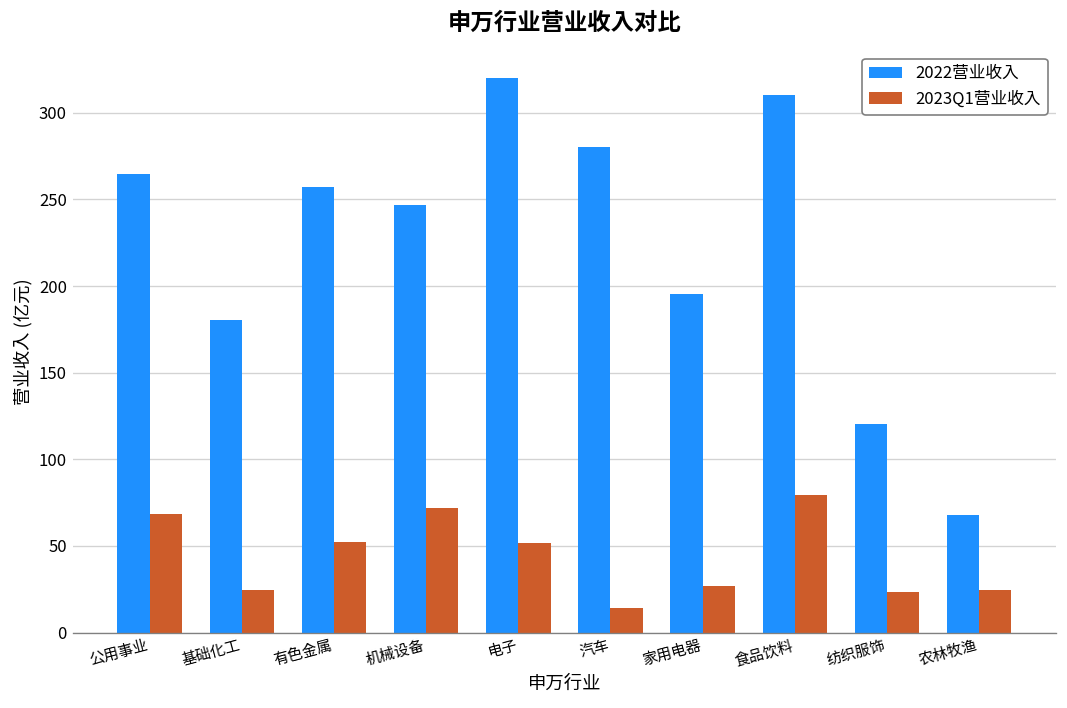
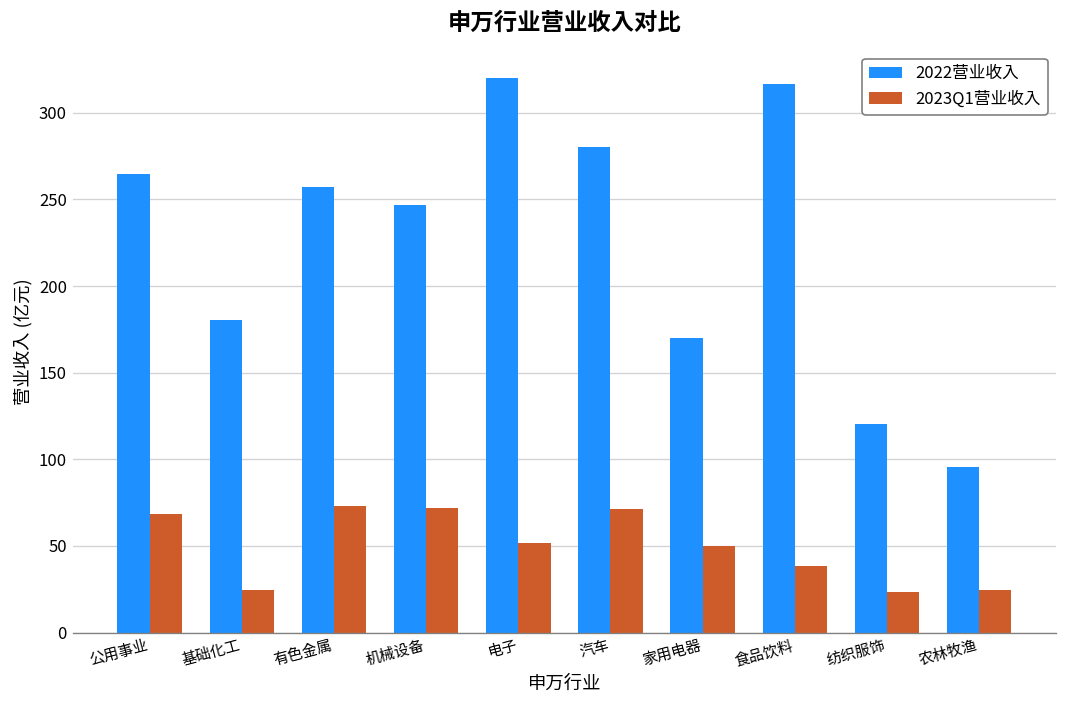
  {
    "2022营业收入": {
      "公用事业": 265,
      "基础化工": 180,
      "有色金属": 257,
      "机械设备": 247,
      "电子": 320,
      "汽车": 281,
-     "家用电器": 195,
-     "食品饮料": 310,
+     "家用电器": 170,
+     "食品饮料": 317,
      "纺织服饰": 120,
-     "农林牧渔": 68
+     "农林牧渔": 96
    },
    "2023Q1营业收入": {
      "公用事业": 69,
      "基础化工": 25,
-     "有色金属": 52,
+     "有色金属": 73,
      "机械设备": 72,
      "电子": 52,
-     "汽车": 14,
-     "家用电器": 27,
-     "食品饮料": 80,
+     "汽车": 71,
+     "家用电器": 50,
+     "食品饮料": 38,
      "纺织服饰": 23,
      "农林牧渔": 24
    }
  }
